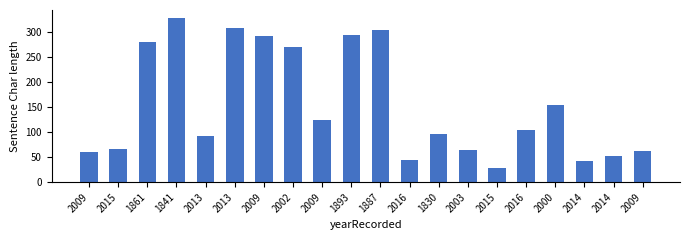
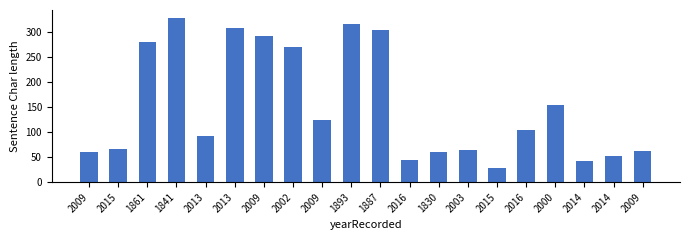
  {
    "1861": 280,
    "1841": 330,
    "2002": 270,
-   "1893": 290,
+   "1893": 320,
    "1887": 300,
-   "1830": 100,
+   "1830": 60,
    "2003": 60,
    "2000": 150
  }
